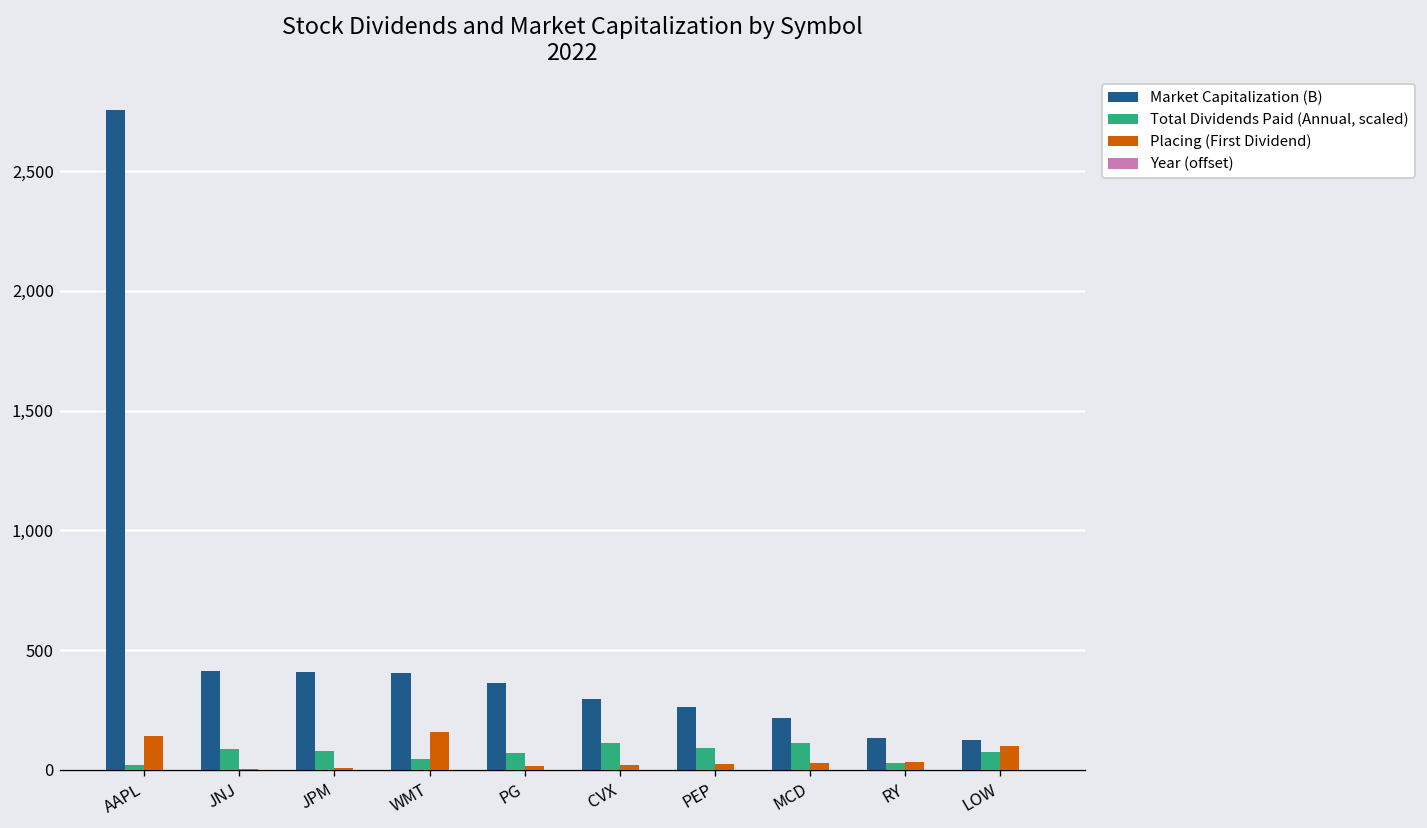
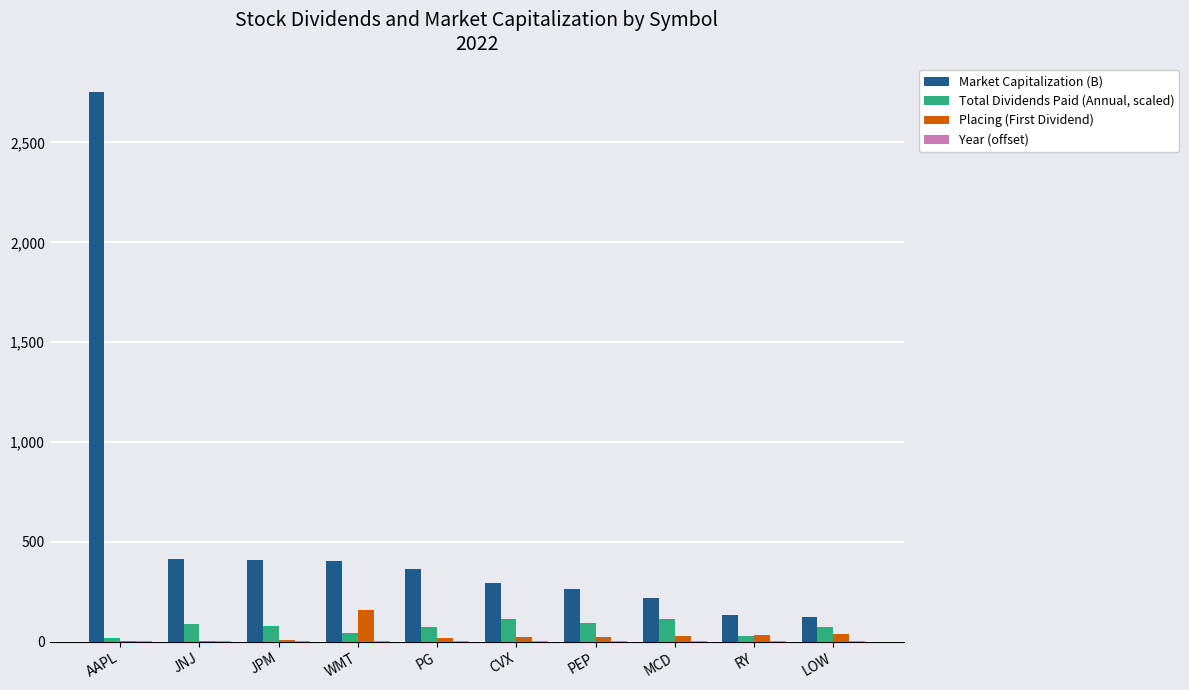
  {
    "Market Capitalization (B)": {
      "AAPL": "2,760",
      "JNJ": "410",
      "JPM": "410",
      "WMT": "400",
      "PG": "360",
      "CVX": "290",
      "PEP": "260",
      "MCD": "220",
      "RY": "130",
      "LOW": "120"
    },
    "Total Dividends Paid (Annual, scaled)": {
      "AAPL": "20",
      "JNJ": "90",
      "JPM": "80",
      "WMT": "40",
      "PG": "70",
      "CVX": "110",
      "PEP": "90",
      "MCD": "110",
      "RY": "30",
      "LOW": "70"
    },
    "Placing (First Dividend)": {
-     "AAPL": "140",
+     "AAPL": "0",
      "WMT": "160",
      "PG": "20",
      "CVX": "20",
      "PEP": "30",
      "MCD": "30",
      "RY": "30",
-     "LOW": "100"
+     "LOW": "40"
    }
  }
